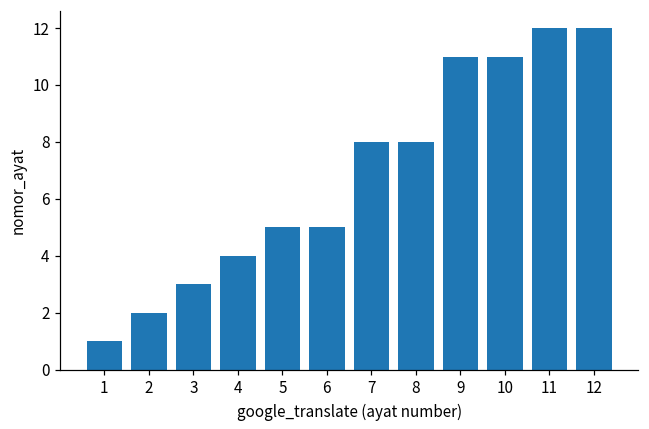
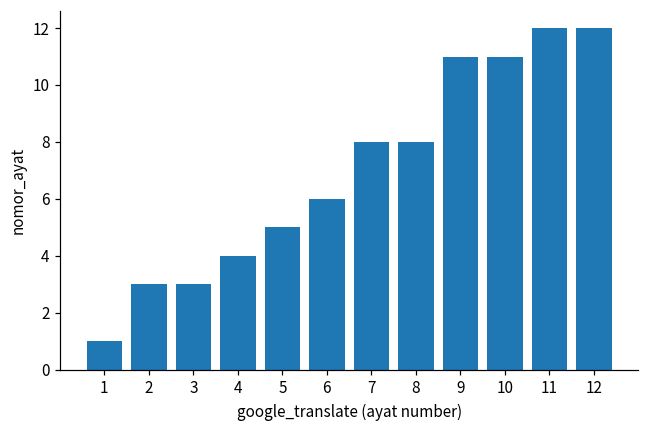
  {
    "1": 1,
-   "2": 2,
+   "2": 3,
    "3": 3,
    "4": 4,
    "5": 5,
-   "6": 5,
+   "6": 6,
    "7": 8,
    "8": 8,
    "9": 11,
    "10": 11,
    "11": 12,
    "12": 12
  }
